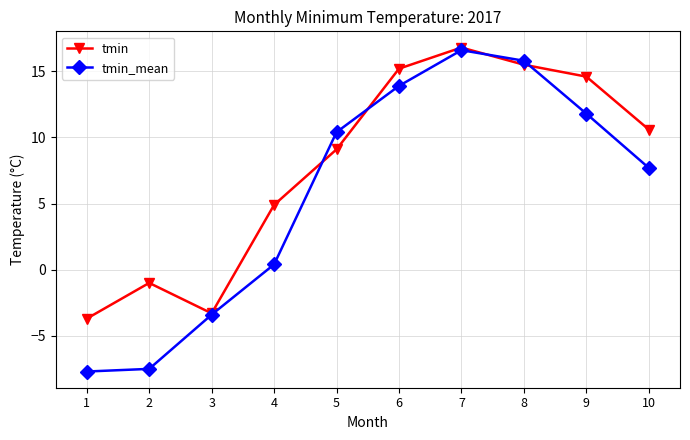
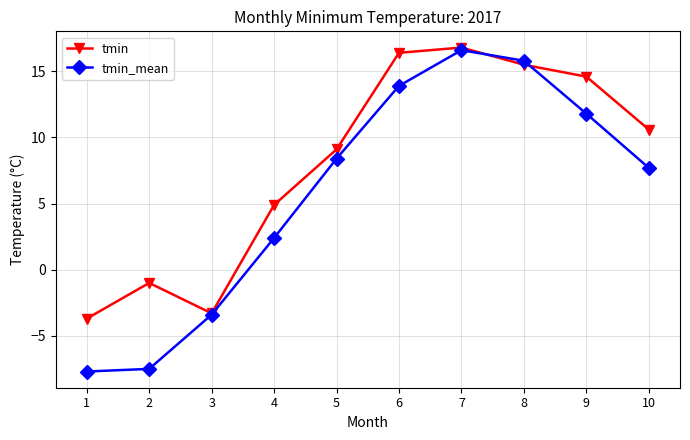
  {
    "tmin": {
      "1": -3.7,
      "2": -1.0,
      "4": 4.9,
      "5": 9.1,
-     "6": 15.2,
+     "6": 16.4,
      "7": 16.8,
      "8": 15.5,
      "9": 14.6,
      "10": 10.6
    },
    "tmin_mean": {
      "1": -7.7,
      "2": -7.5,
-     "4": 0.4,
-     "5": 10.4,
+     "4": 2.4,
+     "5": 8.4,
      "6": 13.9,
      "7": 16.6,
      "8": 15.8,
      "9": 11.8,
      "10": 7.7
    }
  }
